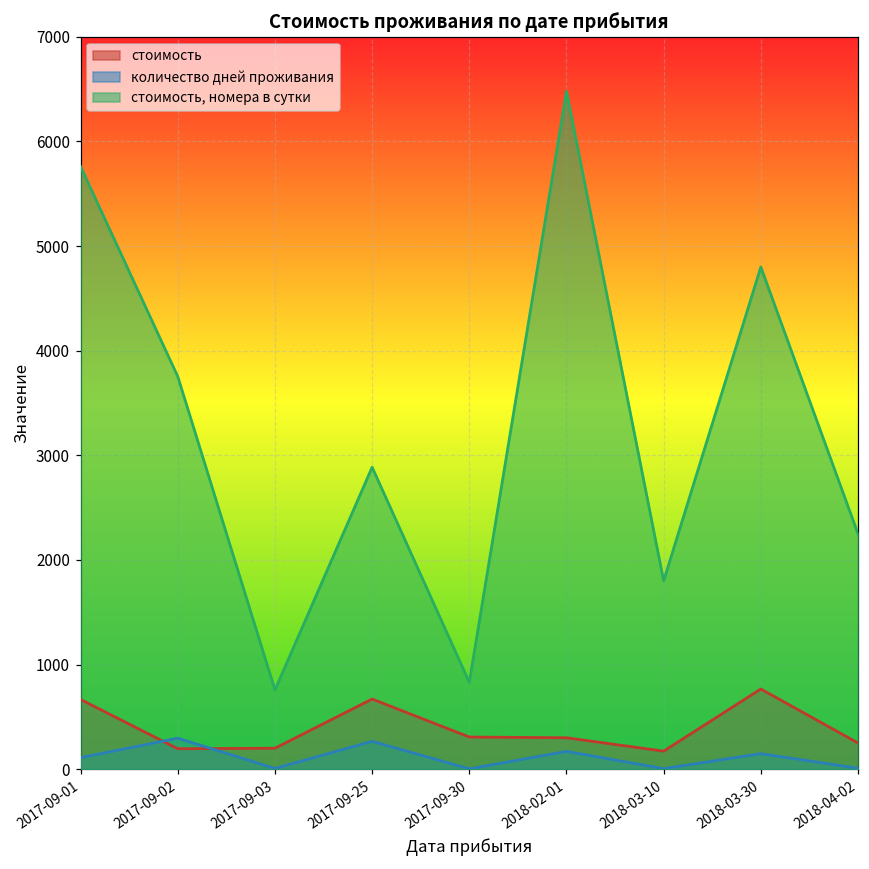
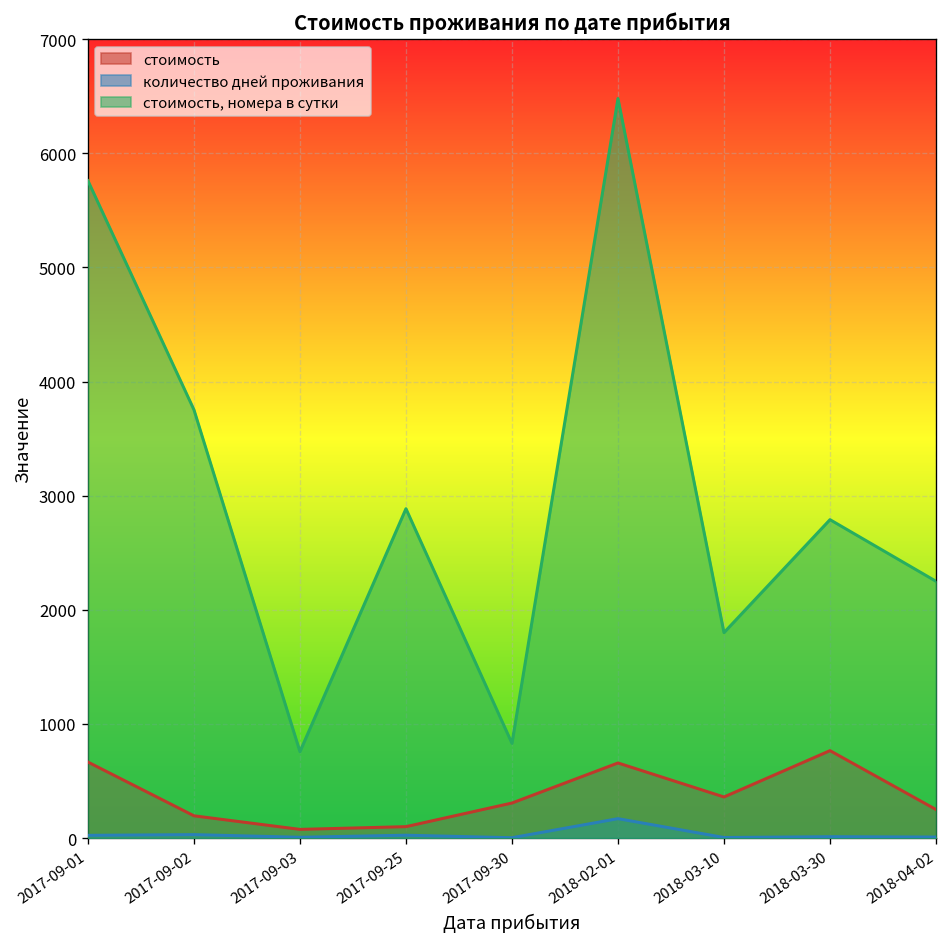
  {
    "стоимость": {
      "2017-09-01": 700,
      "2017-09-02": 200,
-     "2017-09-03": 200,
-     "2017-09-25": 700,
+     "2017-09-03": 100,
+     "2017-09-25": 100,
      "2017-09-30": 300,
-     "2018-02-01": 300,
-     "2018-03-10": 200,
+     "2018-02-01": 700,
+     "2018-03-10": 400,
      "2018-03-30": 800,
      "2018-04-02": 300
    },
    "количество дней проживания": {
-     "2017-09-01": 100,
-     "2017-09-02": 300,
+     "2017-09-01": 0,
+     "2017-09-02": 0,
      "2017-09-03": 0,
-     "2017-09-25": 300,
+     "2017-09-25": 0,
      "2017-09-30": 0,
      "2018-02-01": 200,
      "2018-03-10": 0,
-     "2018-03-30": 100,
+     "2018-03-30": 0,
      "2018-04-02": 0
    },
    "стоимость, номера в сутки": {
      "2017-09-01": 5800,
      "2017-09-02": 3800,
      "2017-09-03": 800,
      "2017-09-25": 2900,
      "2017-09-30": 800,
      "2018-02-01": 6500,
      "2018-03-10": 1800,
-     "2018-03-30": 4800,
+     "2018-03-30": 2800,
      "2018-04-02": 2300
    }
  }
